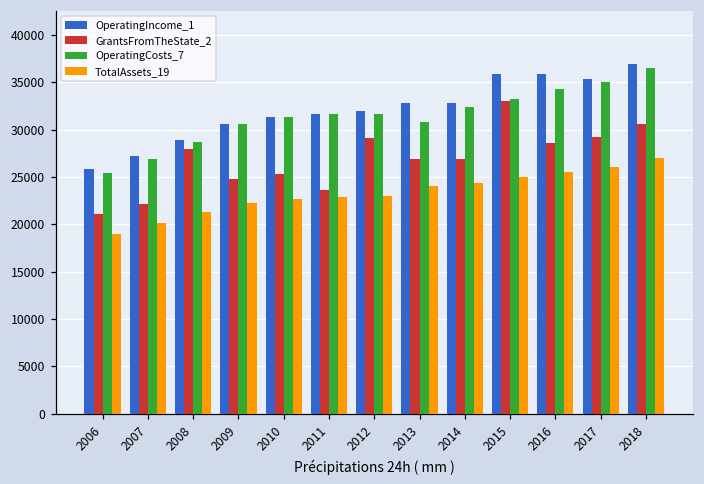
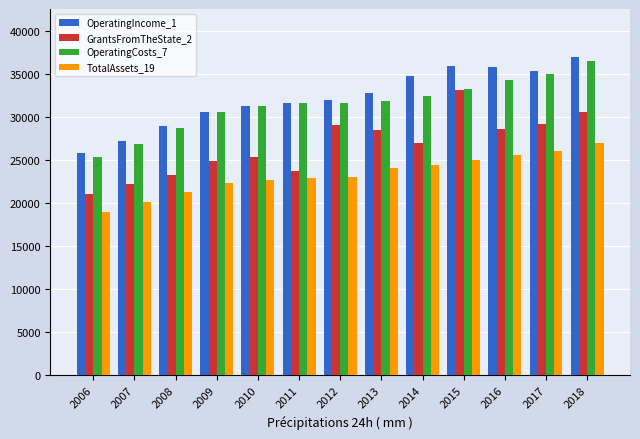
  {
    "OperatingIncome_1": {
      "2006": 26000,
      "2007": 27000,
      "2008": 29000,
      "2009": 31000,
      "2010": 31000,
      "2011": 32000,
      "2012": 32000,
      "2013": 33000,
-     "2014": 33000,
+     "2014": 35000,
      "2015": 36000,
      "2016": 36000,
      "2017": 35000,
      "2018": 37000
    },
    "GrantsFromTheState_2": {
      "2006": 21000,
      "2007": 22000,
-     "2008": 28000,
+     "2008": 23000,
      "2009": 25000,
      "2010": 25000,
      "2011": 24000,
      "2012": 29000,
-     "2013": 27000,
+     "2013": 28000,
      "2014": 27000,
      "2015": 33000,
      "2016": 29000,
      "2017": 29000,
      "2018": 31000
    },
    "OperatingCosts_7": {
      "2006": 25000,
      "2007": 27000,
      "2008": 29000,
      "2009": 31000,
      "2010": 31000,
      "2011": 32000,
      "2012": 32000,
-     "2013": 31000,
+     "2013": 32000,
      "2014": 32000,
      "2015": 33000,
      "2016": 34000,
      "2017": 35000,
      "2018": 36000
    },
    "TotalAssets_19": {
      "2006": 19000,
      "2007": 20000,
      "2008": 21000,
      "2009": 22000,
      "2010": 23000,
      "2011": 23000,
      "2012": 23000,
      "2013": 24000,
      "2014": 24000,
      "2015": 25000,
      "2016": 26000,
      "2017": 26000,
      "2018": 27000
    }
  }
